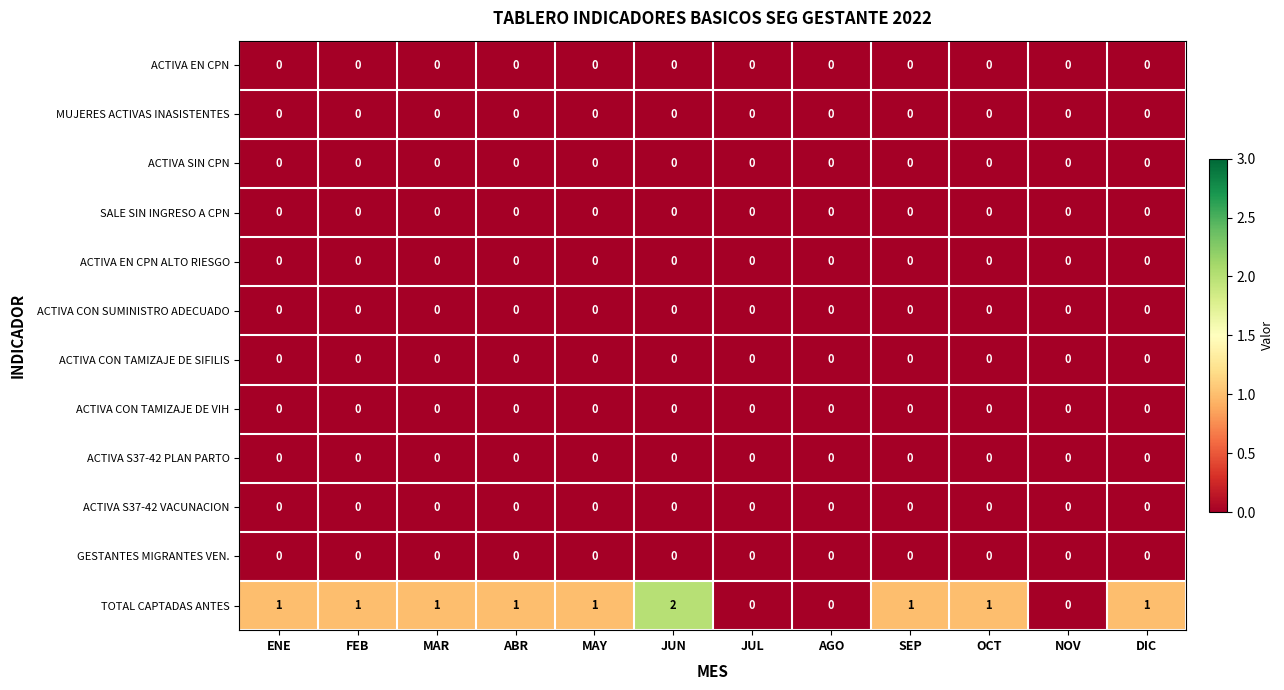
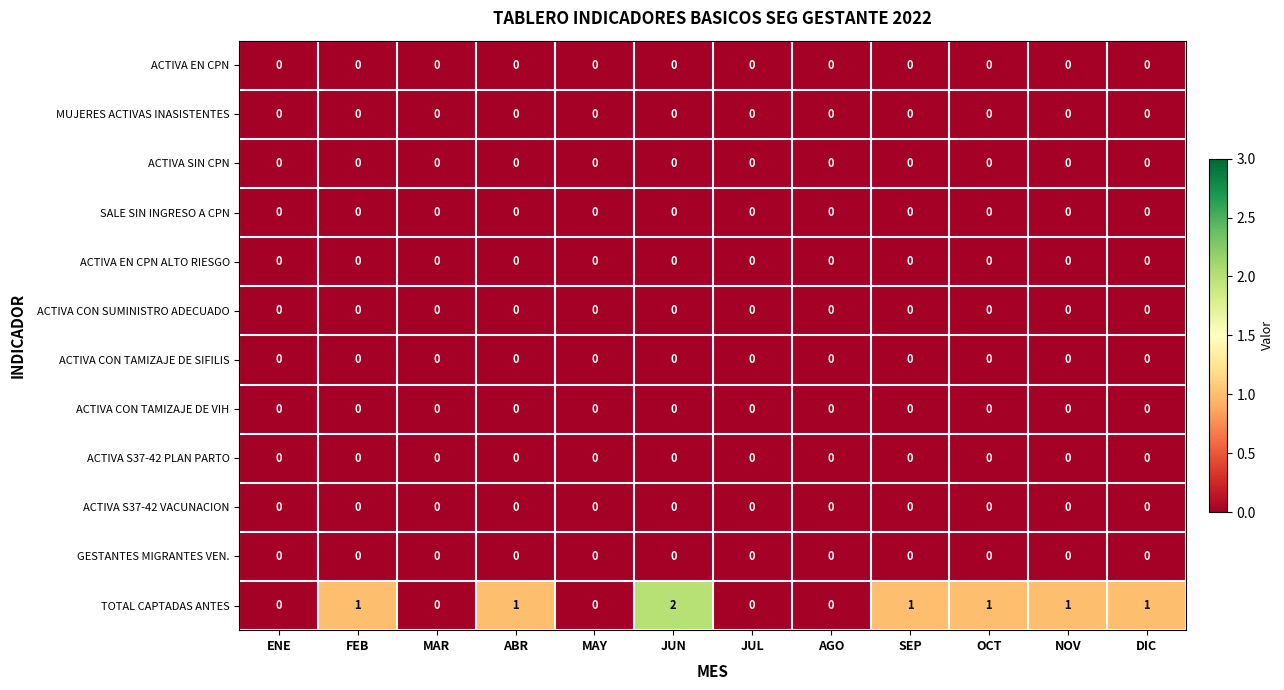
  {
    "ACTIVA EN CPN": {
      "ENE": 0,
      "FEB": 0,
      "MAR": 0,
      "ABR": 0,
      "MAY": 0,
      "JUN": 0,
      "JUL": 0,
      "AGO": 0,
      "SEP": 0,
      "OCT": 0,
      "NOV": 0,
      "DIC": 0
    },
    "MUJERES ACTIVAS INASISTENTES": {
      "ENE": 0,
      "FEB": 0,
      "MAR": 0,
      "ABR": 0,
      "MAY": 0,
      "JUN": 0,
      "JUL": 0,
      "AGO": 0,
      "SEP": 0,
      "OCT": 0,
      "NOV": 0,
      "DIC": 0
    },
    "ACTIVA SIN CPN": {
      "ENE": 0,
      "FEB": 0,
      "MAR": 0,
      "ABR": 0,
      "MAY": 0,
      "JUN": 0,
      "JUL": 0,
      "AGO": 0,
      "SEP": 0,
      "OCT": 0,
      "NOV": 0,
      "DIC": 0
    },
    "SALE SIN INGRESO A CPN": {
      "ENE": 0,
      "FEB": 0,
      "MAR": 0,
      "ABR": 0,
      "MAY": 0,
      "JUN": 0,
      "JUL": 0,
      "AGO": 0,
      "SEP": 0,
      "OCT": 0,
      "NOV": 0,
      "DIC": 0
    },
    "ACTIVA EN CPN ALTO RIESGO": {
      "ENE": 0,
      "FEB": 0,
      "MAR": 0,
      "ABR": 0,
      "MAY": 0,
      "JUN": 0,
      "JUL": 0,
      "AGO": 0,
      "SEP": 0,
      "OCT": 0,
      "NOV": 0,
      "DIC": 0
    },
    "ACTIVA CON SUMINISTRO ADECUADO": {
      "ENE": 0,
      "FEB": 0,
      "MAR": 0,
      "ABR": 0,
      "MAY": 0,
      "JUN": 0,
      "JUL": 0,
      "AGO": 0,
      "SEP": 0,
      "OCT": 0,
      "NOV": 0,
      "DIC": 0
    },
    "ACTIVA CON TAMIZAJE DE SIFILIS": {
      "ENE": 0,
      "FEB": 0,
      "MAR": 0,
      "ABR": 0,
      "MAY": 0,
      "JUN": 0,
      "JUL": 0,
      "AGO": 0,
      "SEP": 0,
      "OCT": 0,
      "NOV": 0,
      "DIC": 0
    },
    "ACTIVA CON TAMIZAJE DE VIH": {
      "ENE": 0,
      "FEB": 0,
      "MAR": 0,
      "ABR": 0,
      "MAY": 0,
      "JUN": 0,
      "JUL": 0,
      "AGO": 0,
      "SEP": 0,
      "OCT": 0,
      "NOV": 0,
      "DIC": 0
    },
    "ACTIVA S37-42 PLAN PARTO": {
      "ENE": 0,
      "FEB": 0,
      "MAR": 0,
      "ABR": 0,
      "MAY": 0,
      "JUN": 0,
      "JUL": 0,
      "AGO": 0,
      "SEP": 0,
      "OCT": 0,
      "NOV": 0,
      "DIC": 0
    },
    "ACTIVA S37-42 VACUNACION": {
      "ENE": 0,
      "FEB": 0,
      "MAR": 0,
      "ABR": 0,
      "MAY": 0,
      "JUN": 0,
      "JUL": 0,
      "AGO": 0,
      "SEP": 0,
      "OCT": 0,
      "NOV": 0,
      "DIC": 0
    },
    "GESTANTES MIGRANTES VEN.": {
      "ENE": 0,
      "FEB": 0,
      "MAR": 0,
      "ABR": 0,
      "MAY": 0,
      "JUN": 0,
      "JUL": 0,
      "AGO": 0,
      "SEP": 0,
      "OCT": 0,
      "NOV": 0,
      "DIC": 0
    },
    "TOTAL CAPTADAS ANTES": {
-     "ENE": 1,
+     "ENE": 0,
      "FEB": 1,
-     "MAR": 1,
+     "MAR": 0,
      "ABR": 1,
-     "MAY": 1,
+     "MAY": 0,
      "JUN": 2,
      "JUL": 0,
      "AGO": 0,
      "SEP": 1,
      "OCT": 1,
-     "NOV": 0,
+     "NOV": 1,
      "DIC": 1
    }
  }
